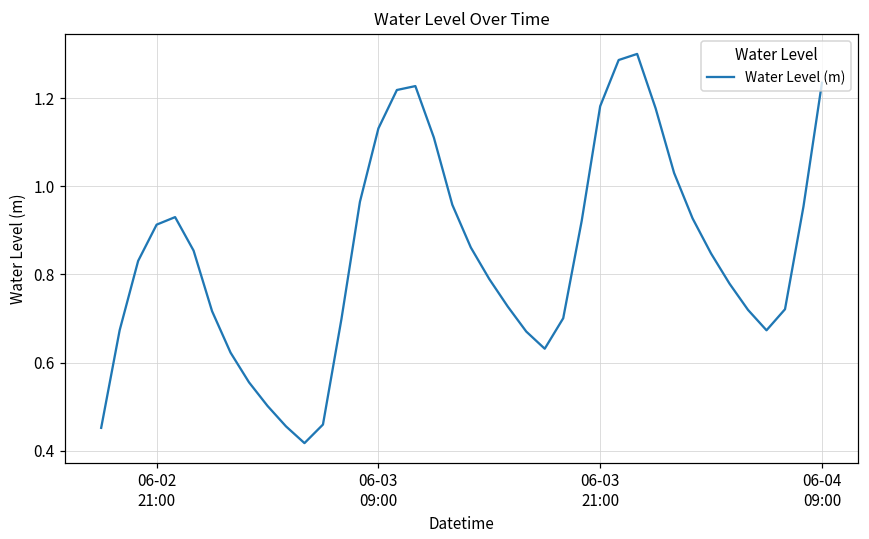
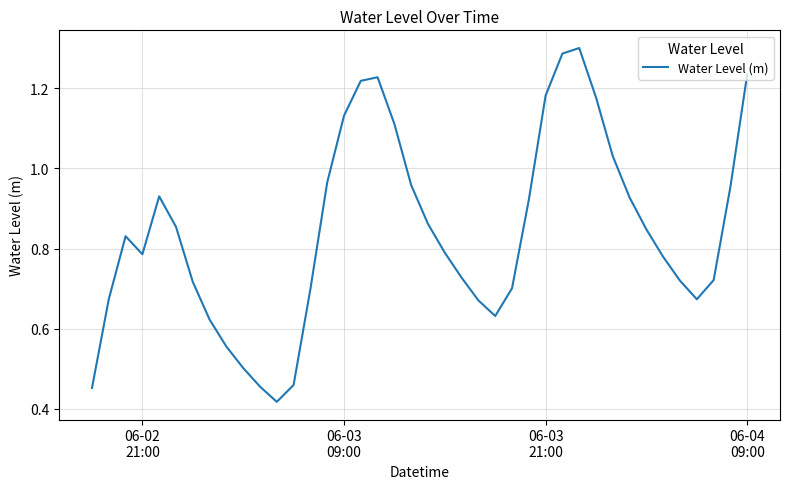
  {
-   "06-02 21:00": 0.91,
+   "06-02 21:00": 0.79,
    "06-03 09:00": 1.13,
    "06-03 21:00": 1.18
  }
